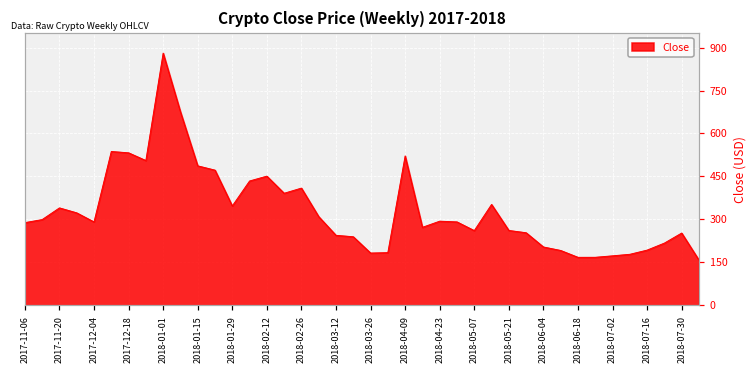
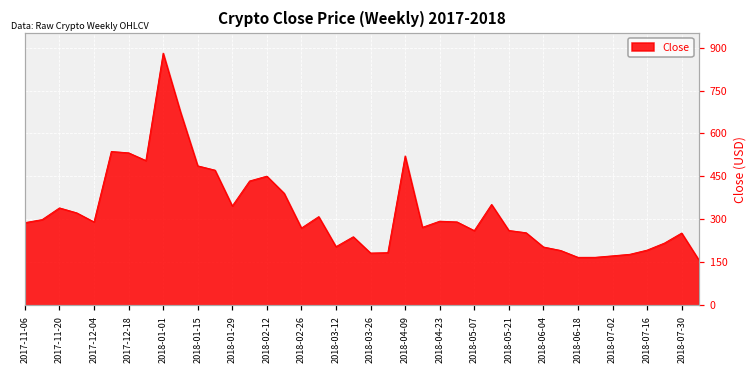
  {
    "2017-11-06": 290,
    "2017-11-20": 340,
    "2017-12-04": 290,
    "2017-12-18": 530,
    "2018-01-01": 880,
    "2018-01-15": 490,
    "2018-01-29": 350,
    "2018-02-12": 450,
-   "2018-02-26": 410,
-   "2018-03-12": 240,
+   "2018-02-26": 270,
+   "2018-03-12": 200,
    "2018-03-26": 180,
    "2018-04-09": 520,
    "2018-04-23": 290,
    "2018-05-07": 260,
    "2018-05-21": 260,
    "2018-06-04": 200,
    "2018-06-18": 170,
    "2018-07-02": 170,
    "2018-07-16": 190,
    "2018-07-30": 250
  }
